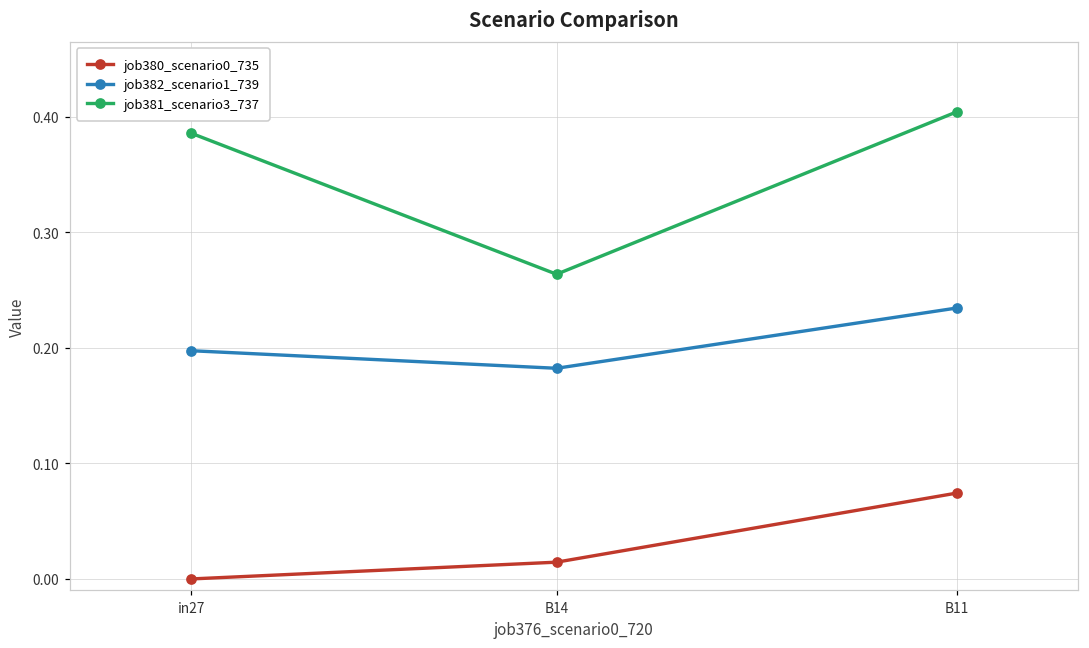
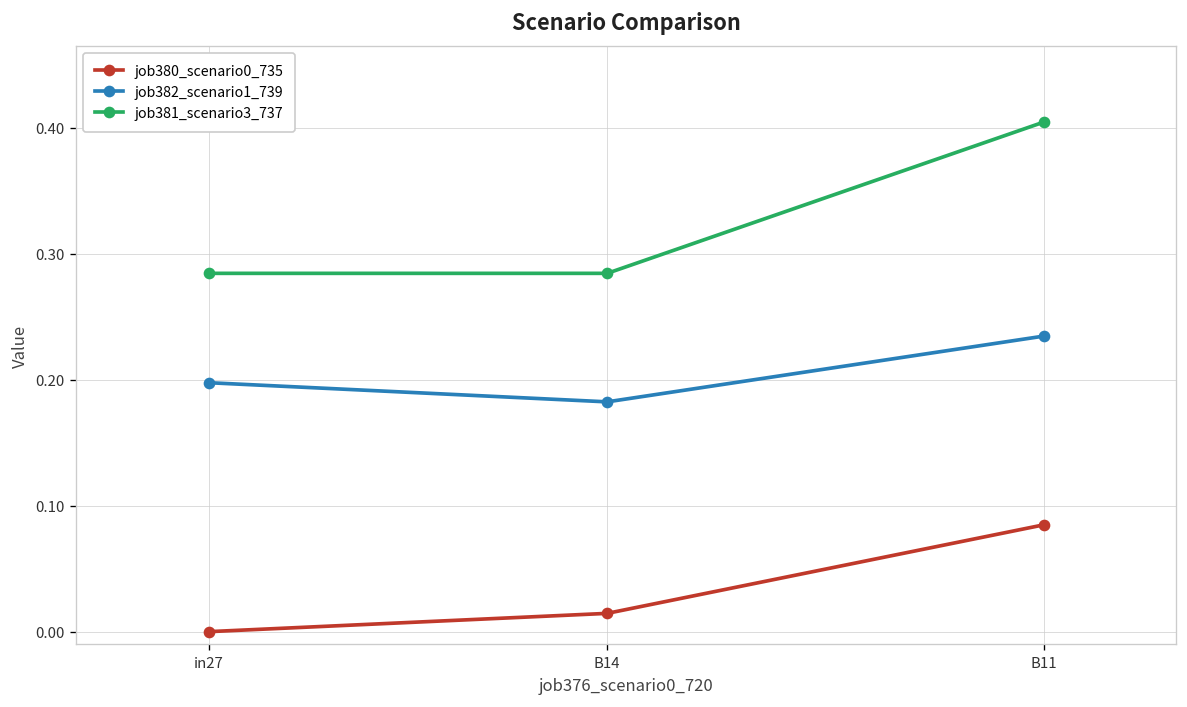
  {
    "job380_scenario0_735": {
      "in27": 0.000,
      "B14": 0.015,
-     "B11": 0.074
+     "B11": 0.085
    },
    "job382_scenario1_739": {
      "in27": 0.198,
      "B14": 0.182,
      "B11": 0.235
    },
    "job381_scenario3_737": {
-     "in27": 0.386,
-     "B14": 0.264,
+     "in27": 0.284,
+     "B14": 0.284,
      "B11": 0.404
    }
  }
